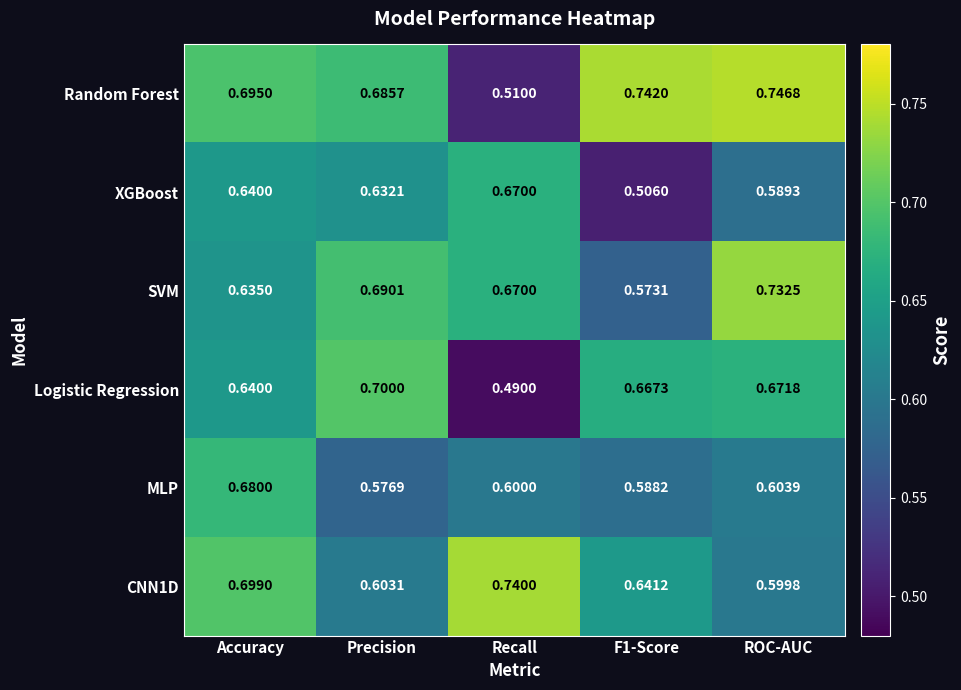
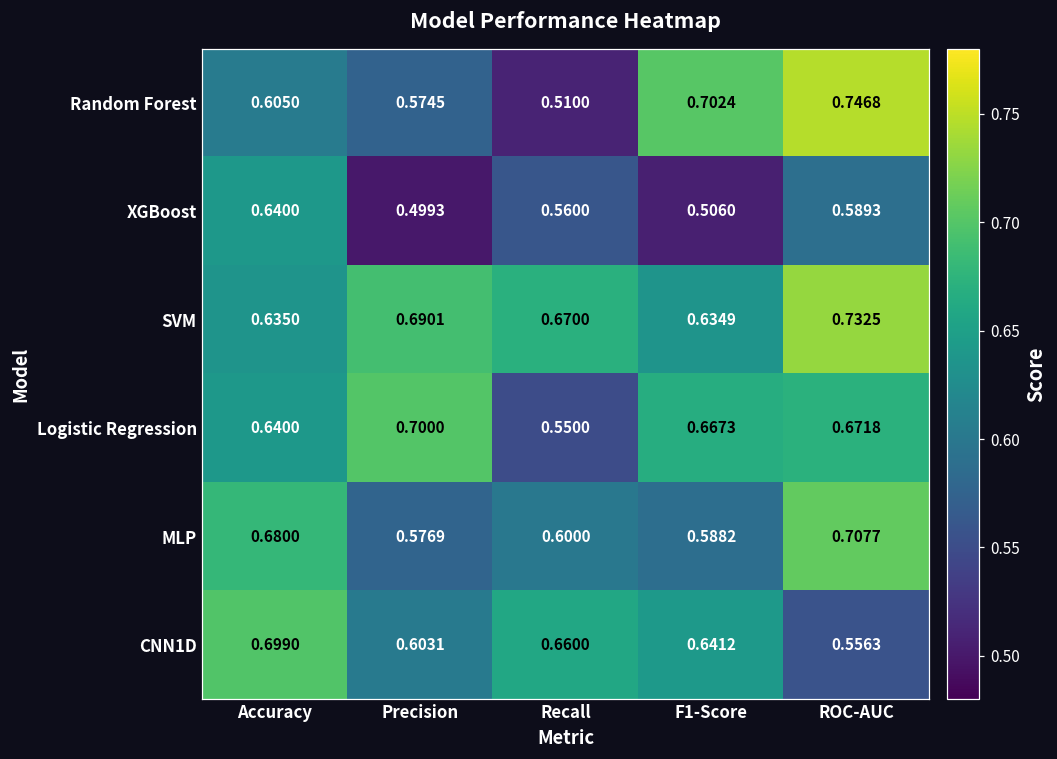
  {
    "Random Forest": {
-     "Accuracy": 0.6950,
-     "Precision": 0.6857,
+     "Accuracy": 0.6050,
+     "Precision": 0.5745,
      "Recall": 0.5100,
-     "F1-Score": 0.7420,
+     "F1-Score": 0.7024,
      "ROC-AUC": 0.7468
    },
    "XGBoost": {
      "Accuracy": 0.6400,
-     "Precision": 0.6321,
-     "Recall": 0.6700,
+     "Precision": 0.4993,
+     "Recall": 0.5600,
      "F1-Score": 0.5060,
      "ROC-AUC": 0.5893
    },
    "SVM": {
      "Accuracy": 0.6350,
      "Precision": 0.6901,
      "Recall": 0.6700,
-     "F1-Score": 0.5731,
+     "F1-Score": 0.6349,
      "ROC-AUC": 0.7325
    },
    "Logistic Regression": {
      "Accuracy": 0.6400,
      "Precision": 0.7000,
-     "Recall": 0.4900,
+     "Recall": 0.5500,
      "F1-Score": 0.6673,
      "ROC-AUC": 0.6718
    },
    "MLP": {
      "Accuracy": 0.6800,
      "Precision": 0.5769,
      "Recall": 0.6000,
      "F1-Score": 0.5882,
-     "ROC-AUC": 0.6039
+     "ROC-AUC": 0.7077
    },
    "CNN1D": {
      "Accuracy": 0.6990,
      "Precision": 0.6031,
-     "Recall": 0.7400,
+     "Recall": 0.6600,
      "F1-Score": 0.6412,
-     "ROC-AUC": 0.5998
+     "ROC-AUC": 0.5563
    }
  }
